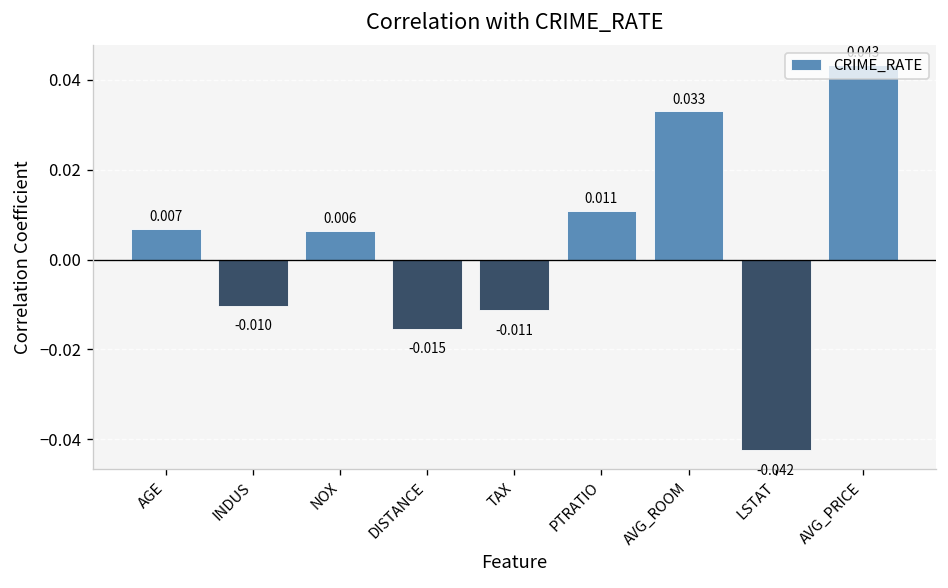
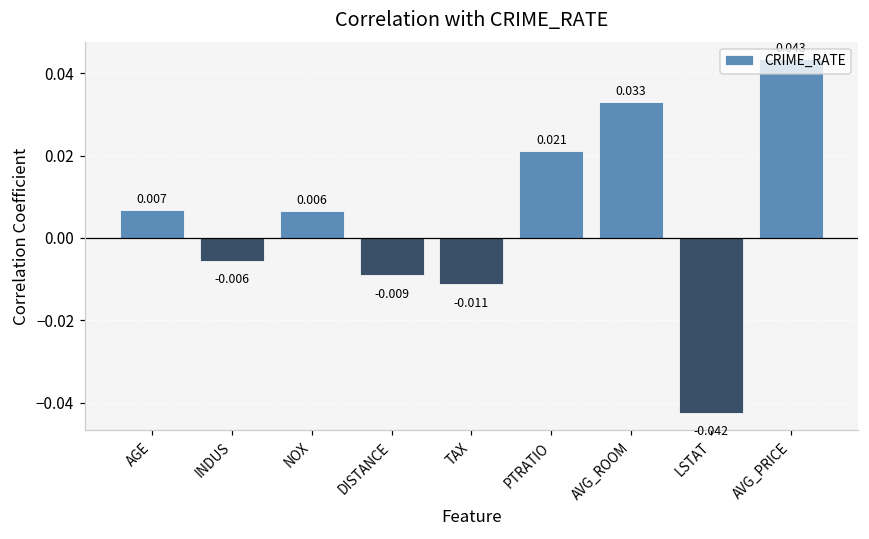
  {
    "AGE": 0.007,
-   "INDUS": -0.010,
+   "INDUS": -0.006,
    "NOX": 0.006,
-   "DISTANCE": -0.015,
+   "DISTANCE": -0.009,
    "TAX": -0.011,
-   "PTRATIO": 0.011,
+   "PTRATIO": 0.021,
    "AVG_ROOM": 0.033,
    "LSTAT": -0.042
  }
